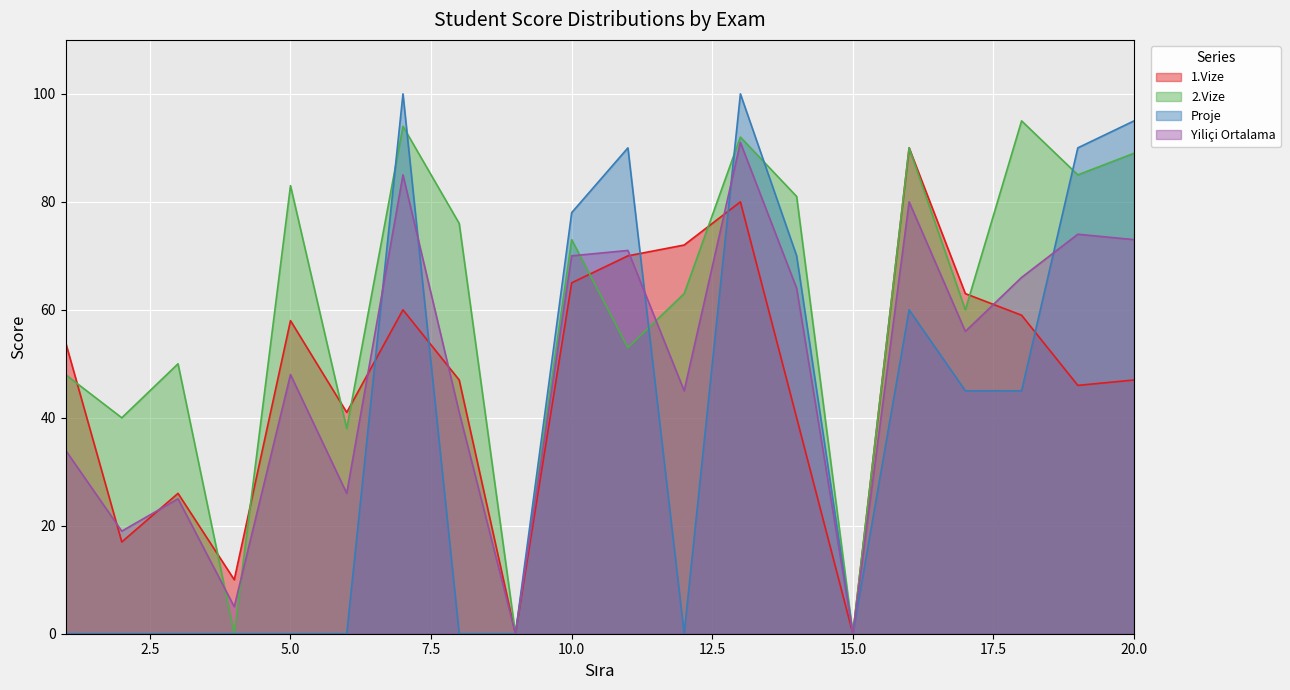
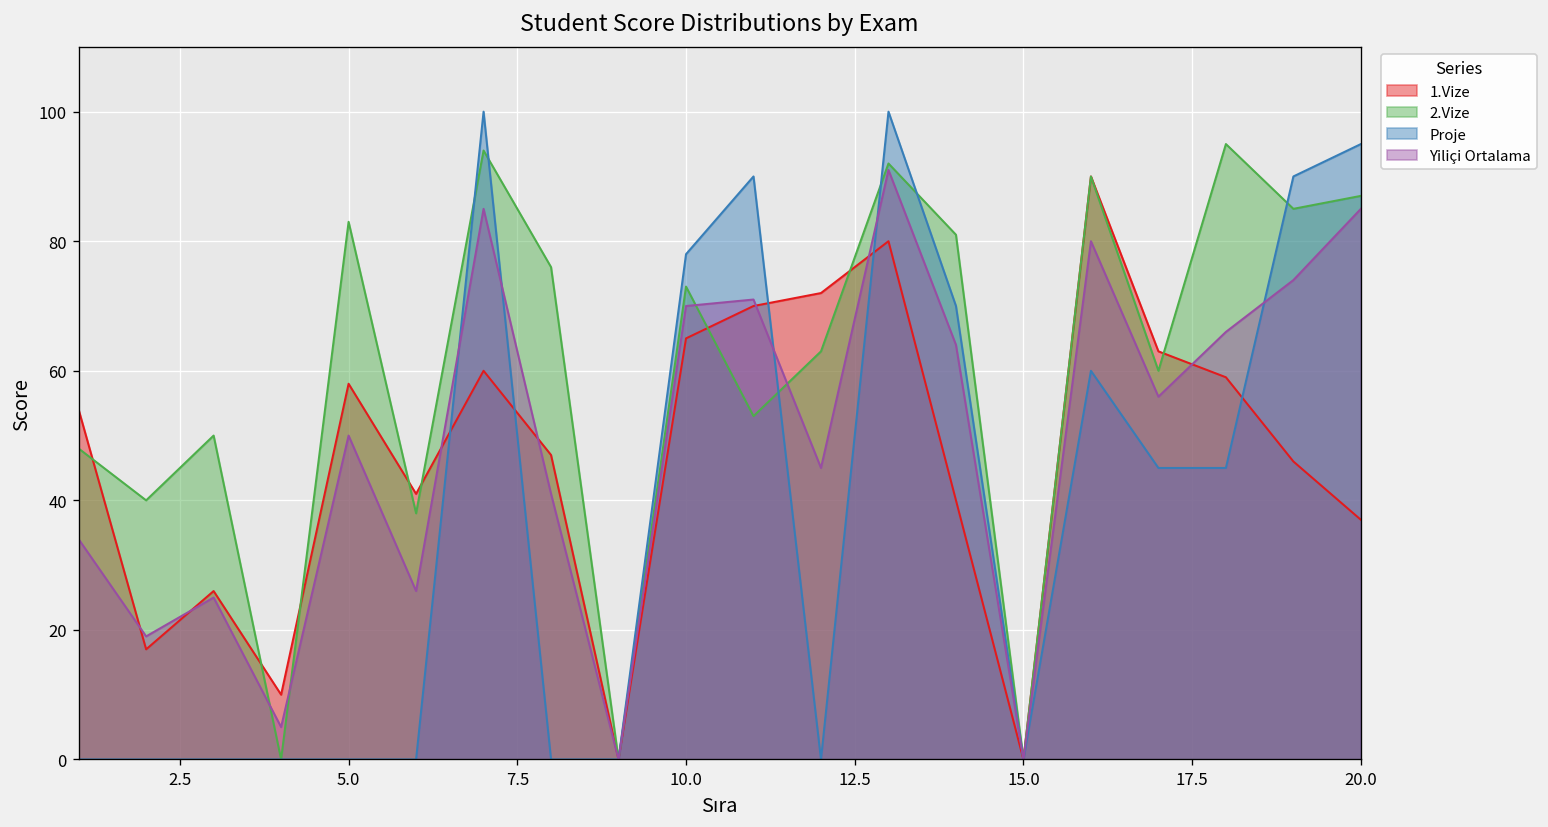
  {
    "1.Vize": {
      "5.0": 58,
      "10.0": 65,
-     "20.0": 47
+     "20.0": 37
    },
    "2.Vize": {
      "5.0": 83,
      "10.0": 73,
-     "20.0": 89
+     "20.0": 87
    },
    "Proje": {
      "5.0": 0,
      "10.0": 78,
      "20.0": 95
    },
    "Yiliçi Ortalama": {
-     "5.0": 48,
+     "5.0": 50,
      "10.0": 70,
-     "20.0": 73
+     "20.0": 85
    }
  }
